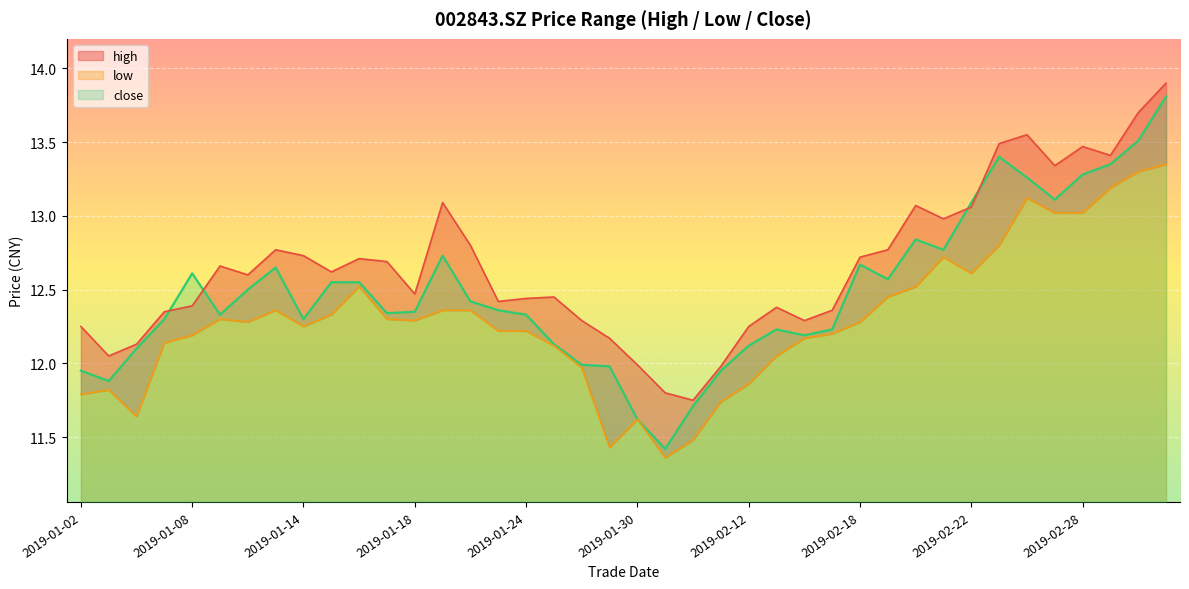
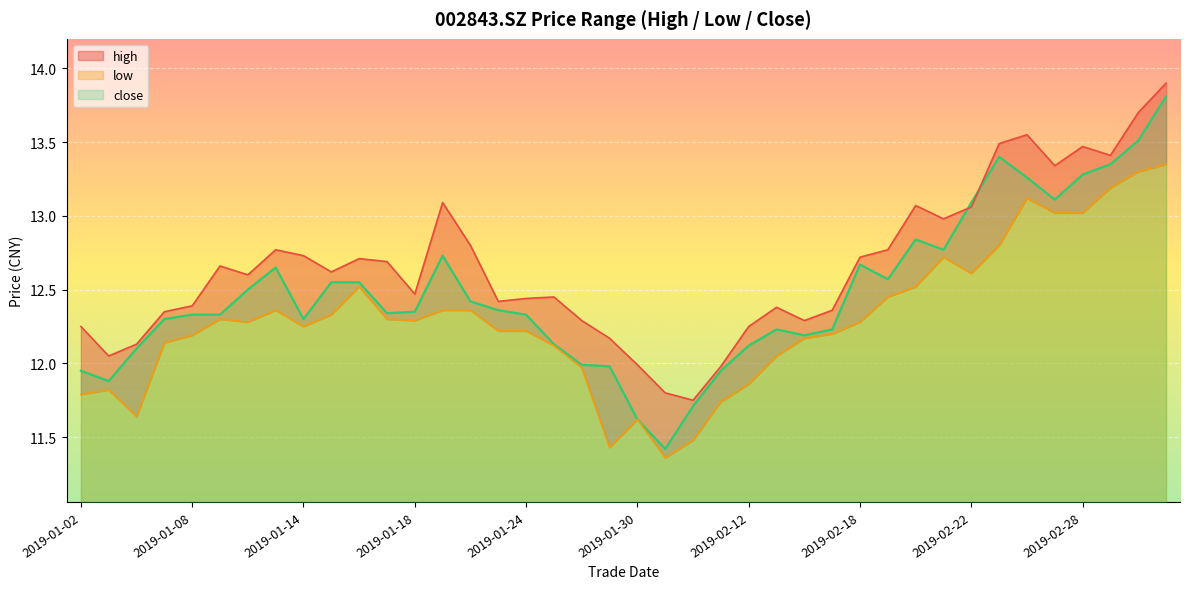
  {
    "close": {
      "2019-01-02": 11.95,
-     "2019-01-08": 12.61,
+     "2019-01-08": 12.33,
      "2019-01-14": 12.30,
      "2019-01-18": 12.35,
      "2019-01-24": 12.33,
      "2019-02-12": 12.12,
      "2019-02-18": 12.67,
      "2019-02-22": 13.09,
      "2019-02-28": 13.28
    },
    "high": {
      "2019-01-02": 12.25,
      "2019-01-08": 12.39,
      "2019-01-14": 12.73,
      "2019-01-18": 12.47,
      "2019-01-24": 12.44,
      "2019-01-30": 11.99,
      "2019-02-12": 12.25,
      "2019-02-18": 12.72,
      "2019-02-22": 13.06,
      "2019-02-28": 13.47
    },
    "low": {
      "2019-01-02": 11.79,
      "2019-01-08": 12.19,
      "2019-01-14": 12.25,
      "2019-01-18": 12.29,
      "2019-01-24": 12.22,
      "2019-02-12": 11.86,
      "2019-02-18": 12.28,
      "2019-02-22": 12.61,
      "2019-02-28": 13.02
    }
  }
